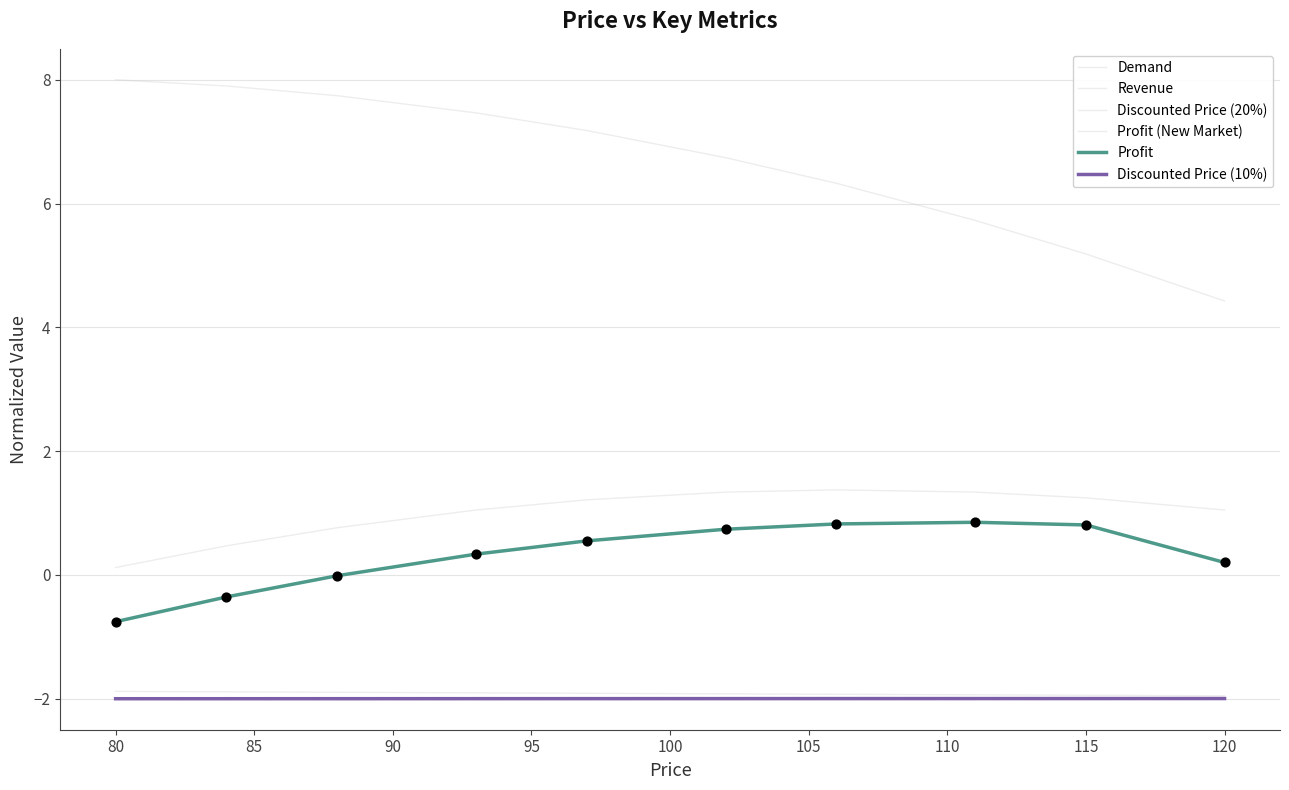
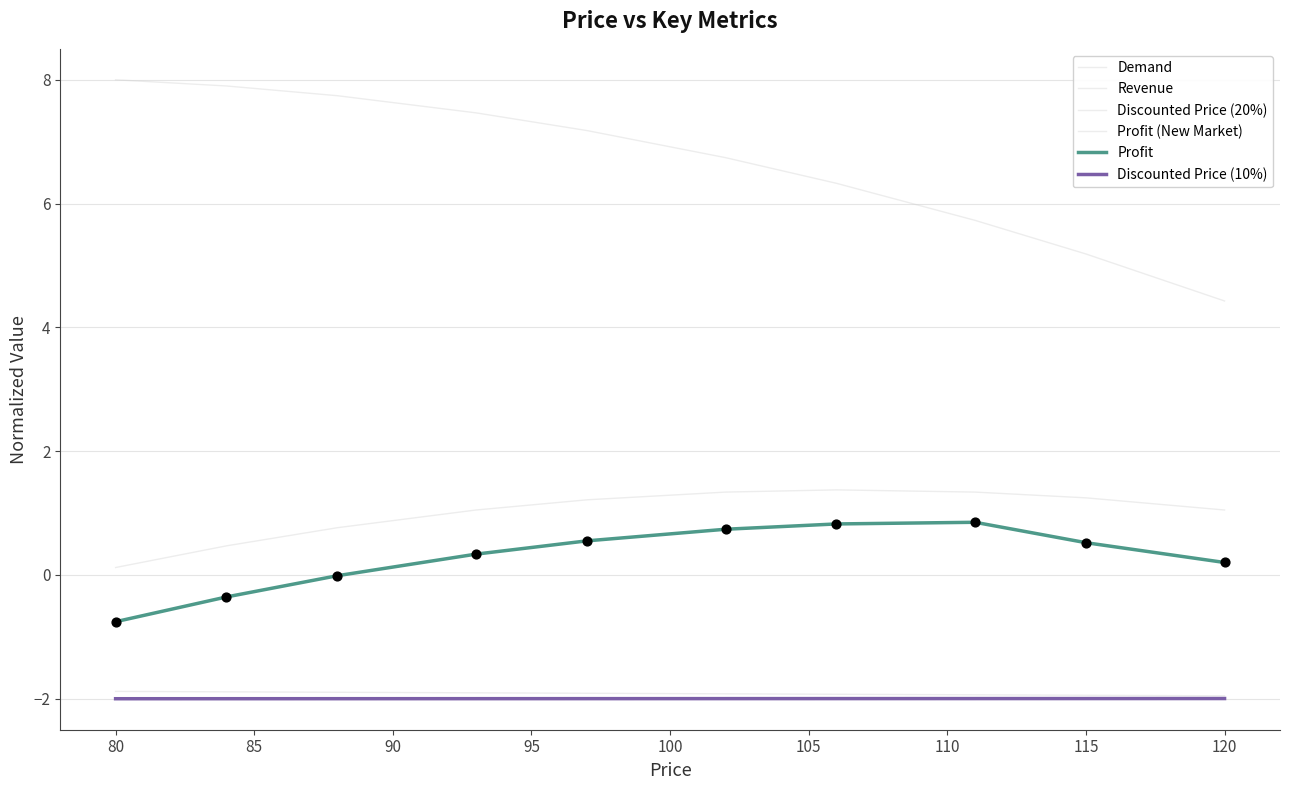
  {
    "Profit": {
      "80": -0.8,
-     "115": 0.8,
+     "115": 0.5,
      "120": 0.2
    }
  }
